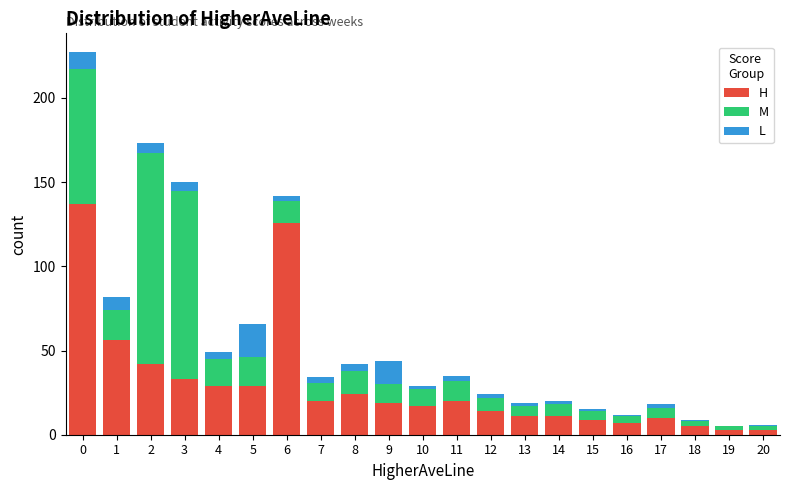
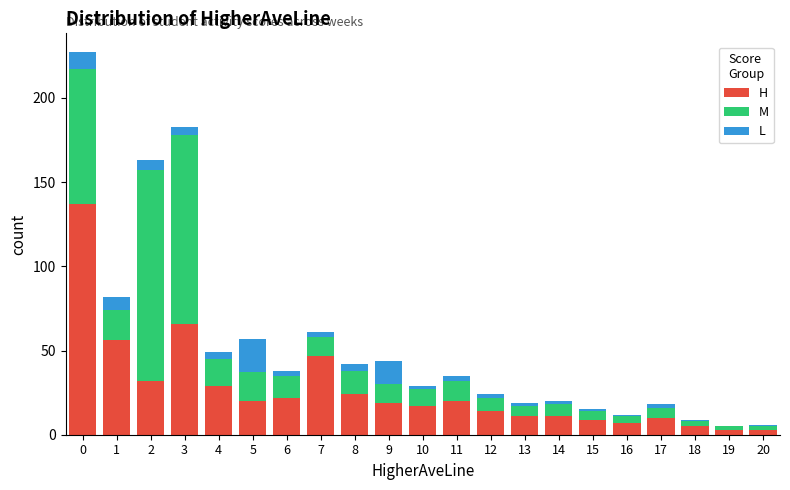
  {
    "H": {
      "0": 137,
      "1": 56,
-     "2": 42,
-     "3": 33,
+     "2": 32,
+     "3": 66,
      "4": 29,
-     "5": 29,
-     "6": 126,
-     "7": 20,
+     "5": 20,
+     "6": 22,
+     "7": 47,
      "8": 24,
      "9": 19,
      "10": 17,
      "11": 20,
      "12": 14,
      "13": 11,
      "14": 11,
      "15": 9,
      "16": 7,
      "17": 10,
      "18": 5,
      "19": 3,
      "20": 3
    },
    "M": {
      "0": 80,
      "1": 18,
      "2": 125,
      "3": 112,
      "4": 16,
      "5": 17,
      "6": 13,
      "7": 11,
      "8": 14,
      "9": 11,
      "10": 10,
      "11": 12,
      "12": 8,
      "13": 6,
      "14": 7,
      "15": 5,
      "16": 4,
      "17": 6,
      "18": 3,
      "19": 2,
      "20": 2
    },
    "L": {
      "0": 10,
      "1": 8,
      "2": 6,
      "3": 5,
      "4": 4,
      "5": 20,
      "6": 3,
      "7": 3,
      "8": 4,
      "9": 14,
      "10": 2,
      "11": 3,
      "12": 2,
      "13": 2,
      "14": 2,
      "17": 2,
      "19": 0
    }
  }
